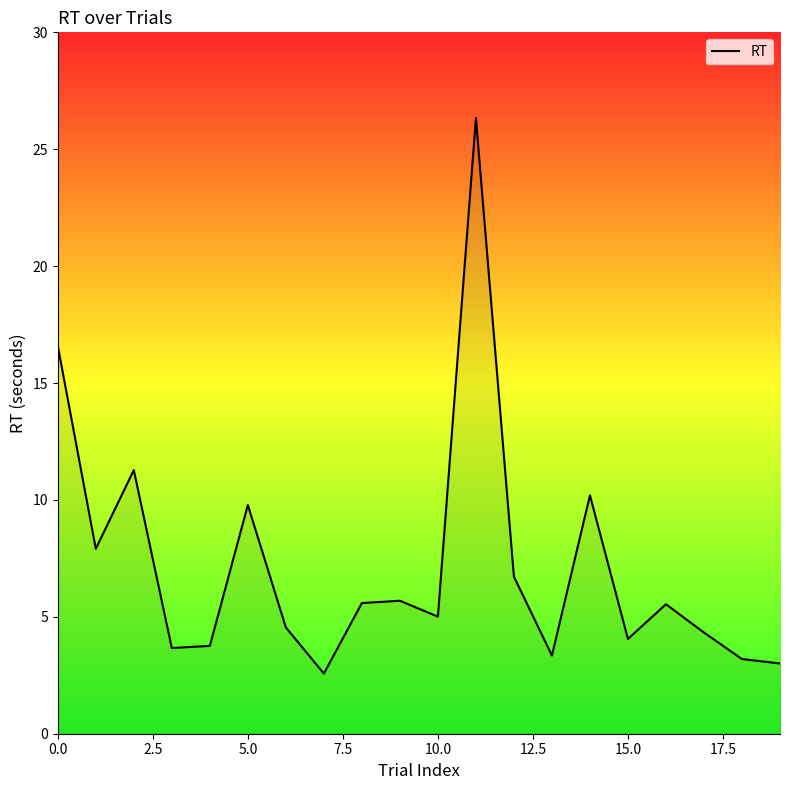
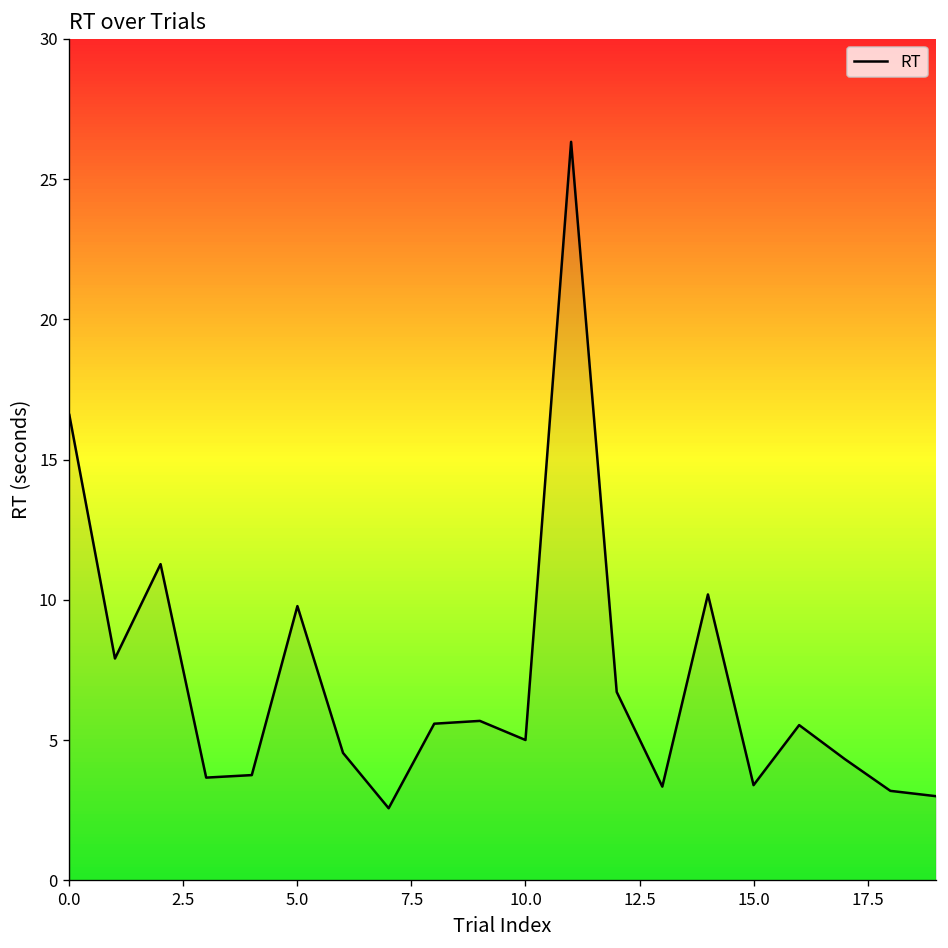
  {
    "0.0": 16.6,
    "5.0": 9.8,
    "10.0": 5.0,
-   "15.0": 4.1
+   "15.0": 3.4
  }
